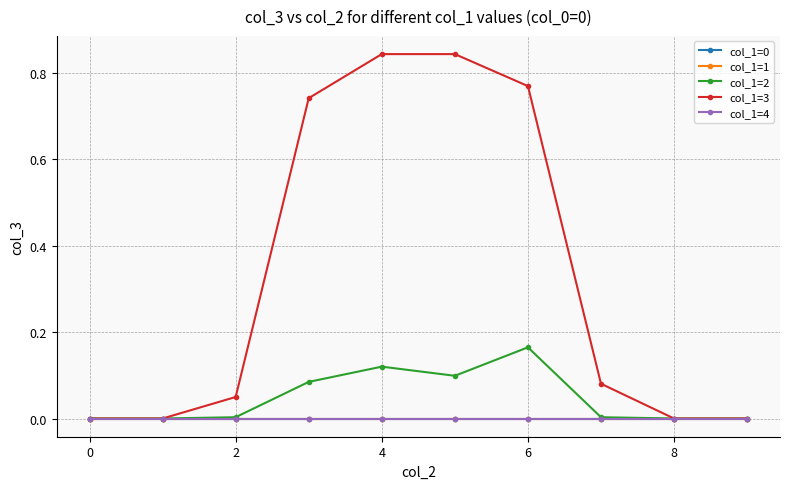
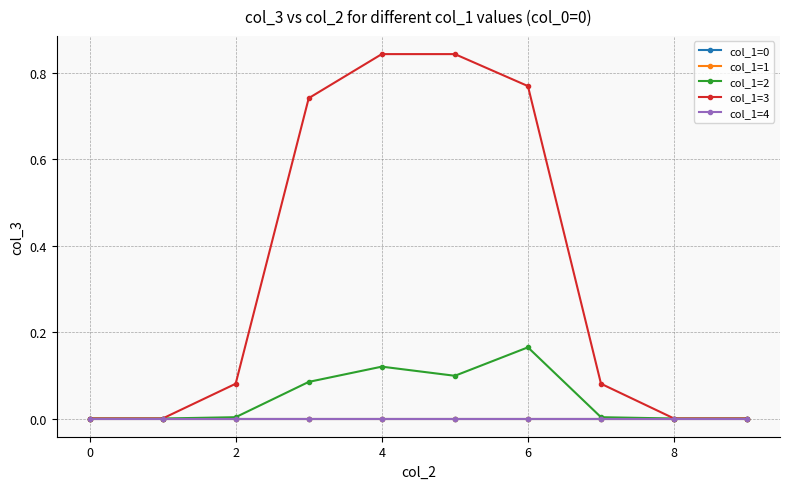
  {
    "col_1=4": {
      "4": 0.00,
      "6": 0.00
    },
    "col_1=2": {
      "4": 0.12,
      "6": 0.16
    },
    "col_1=3": {
-     "2": 0.05,
+     "2": 0.08,
      "4": 0.84,
      "6": 0.77
    }
  }
